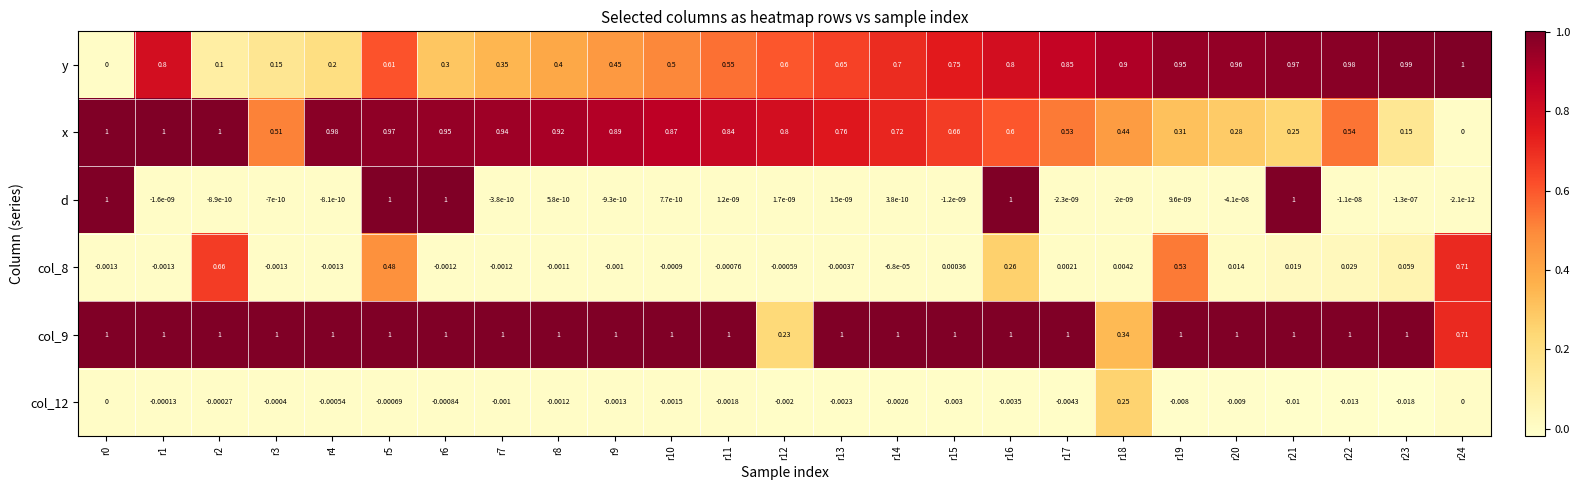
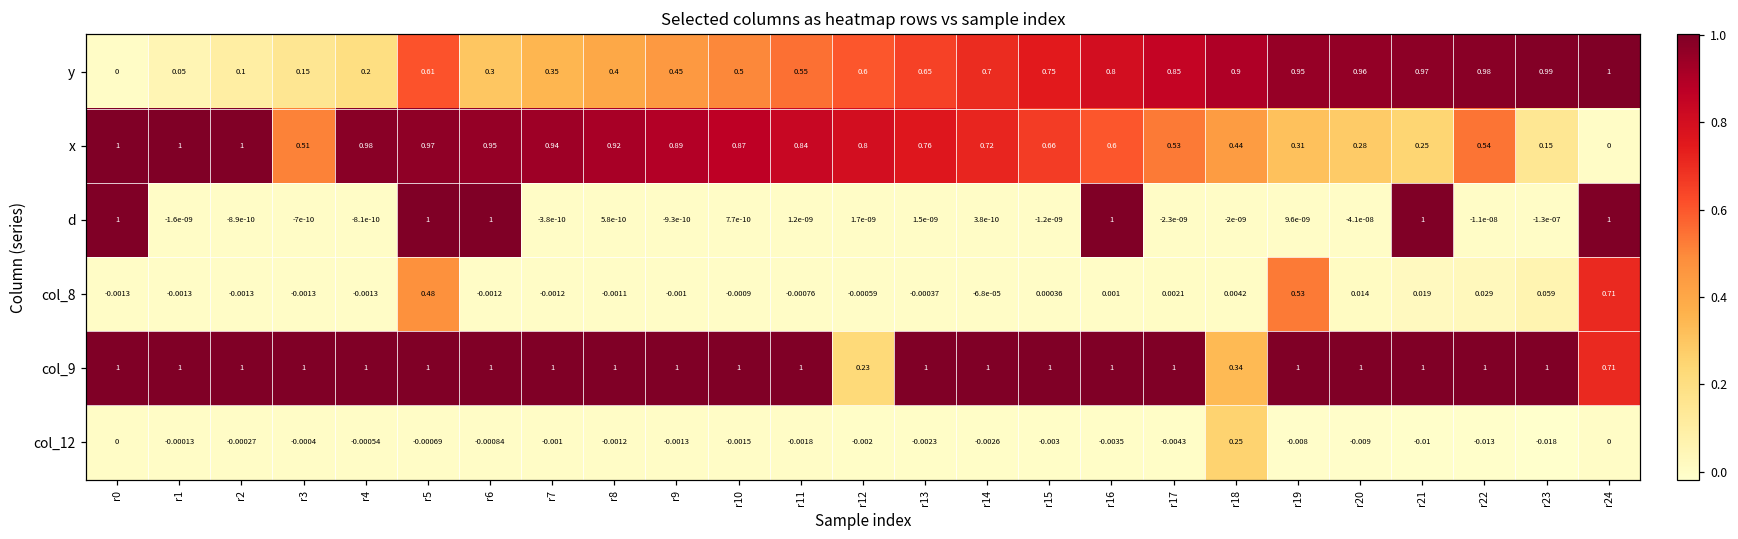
  {
    "y": {
      "r0": "0",
-     "r1": "0.8",
+     "r1": "0.05",
      "r2": "0.1",
      "r3": "0.15",
      "r4": "0.2",
      "r5": "0.61",
      "r6": "0.3",
      "r7": "0.35",
      "r8": "0.4",
      "r9": "0.45",
      "r10": "0.5",
      "r11": "0.55",
      "r12": "0.6",
      "r13": "0.65",
      "r14": "0.7",
      "r15": "0.75",
      "r16": "0.8",
      "r17": "0.85",
      "r18": "0.9",
      "r19": "0.95",
      "r20": "0.96",
      "r21": "0.97",
      "r22": "0.98",
      "r23": "0.99",
      "r24": "1"
    },
    "x": {
      "r0": "1",
      "r1": "1",
      "r2": "1",
      "r3": "0.51",
      "r4": "0.98",
      "r5": "0.97",
      "r6": "0.95",
      "r7": "0.94",
      "r8": "0.92",
      "r9": "0.89",
      "r10": "0.87",
      "r11": "0.84",
      "r12": "0.8",
      "r13": "0.76",
      "r14": "0.72",
      "r15": "0.66",
      "r16": "0.6",
      "r17": "0.53",
      "r18": "0.44",
      "r19": "0.31",
      "r20": "0.28",
      "r21": "0.25",
      "r22": "0.54",
      "r23": "0.15",
      "r24": "0"
    },
    "d": {
      "r0": "1",
      "r1": "-1.6e-09",
      "r2": "-8.9e-10",
      "r3": "-7e-10",
      "r4": "-8.1e-10",
      "r5": "1",
      "r6": "1",
      "r7": "-3.8e-10",
      "r8": "5.8e-10",
      "r9": "-9.3e-10",
      "r10": "7.7e-10",
      "r11": "1.2e-09",
      "r12": "1.7e-09",
      "r13": "1.5e-09",
      "r14": "3.8e-10",
      "r15": "-1.2e-09",
      "r16": "1",
      "r17": "-2.3e-09",
      "r18": "-2e-09",
      "r19": "9.6e-09",
      "r20": "-4.1e-08",
      "r21": "1",
      "r22": "-1.1e-08",
      "r23": "-1.3e-07",
-     "r24": "-2.1e-12"
+     "r24": "1"
    },
    "col_8": {
      "r0": "-0.0013",
      "r1": "-0.0013",
-     "r2": "0.66",
+     "r2": "-0.0013",
      "r3": "-0.0013",
      "r4": "-0.0013",
      "r5": "0.48",
      "r6": "-0.0012",
      "r7": "-0.0012",
      "r8": "-0.0011",
      "r9": "-0.001",
      "r10": "-0.0009",
      "r11": "-0.00076",
      "r12": "-0.00059",
      "r13": "-0.00037",
      "r14": "-6.8e-05",
      "r15": "0.00036",
-     "r16": "0.26",
+     "r16": "0.001",
      "r17": "0.0021",
      "r18": "0.0042",
      "r19": "0.53",
      "r20": "0.014",
      "r21": "0.019",
      "r22": "0.029",
      "r23": "0.059",
      "r24": "0.71"
    },
    "col_9": {
      "r0": "1",
      "r1": "1",
      "r2": "1",
      "r3": "1",
      "r4": "1",
      "r5": "1",
      "r6": "1",
      "r7": "1",
      "r8": "1",
      "r9": "1",
      "r10": "1",
      "r11": "1",
      "r12": "0.23",
      "r13": "1",
      "r14": "1",
      "r15": "1",
      "r16": "1",
      "r17": "1",
      "r18": "0.34",
      "r19": "1",
      "r20": "1",
      "r21": "1",
      "r22": "1",
      "r23": "1",
      "r24": "0.71"
    },
    "col_12": {
      "r0": "0",
      "r1": "-0.00013",
      "r2": "-0.00027",
      "r3": "-0.0004",
      "r4": "-0.00054",
      "r5": "-0.00069",
      "r6": "-0.00084",
      "r7": "-0.001",
      "r8": "-0.0012",
      "r9": "-0.0013",
      "r10": "-0.0015",
      "r11": "-0.0018",
      "r12": "-0.002",
      "r13": "-0.0023",
      "r14": "-0.0026",
      "r15": "-0.003",
      "r16": "-0.0035",
      "r17": "-0.0043",
      "r18": "0.25",
      "r19": "-0.008",
      "r20": "-0.009",
      "r21": "-0.01",
      "r22": "-0.013",
      "r23": "-0.018",
      "r24": "0"
    }
  }
